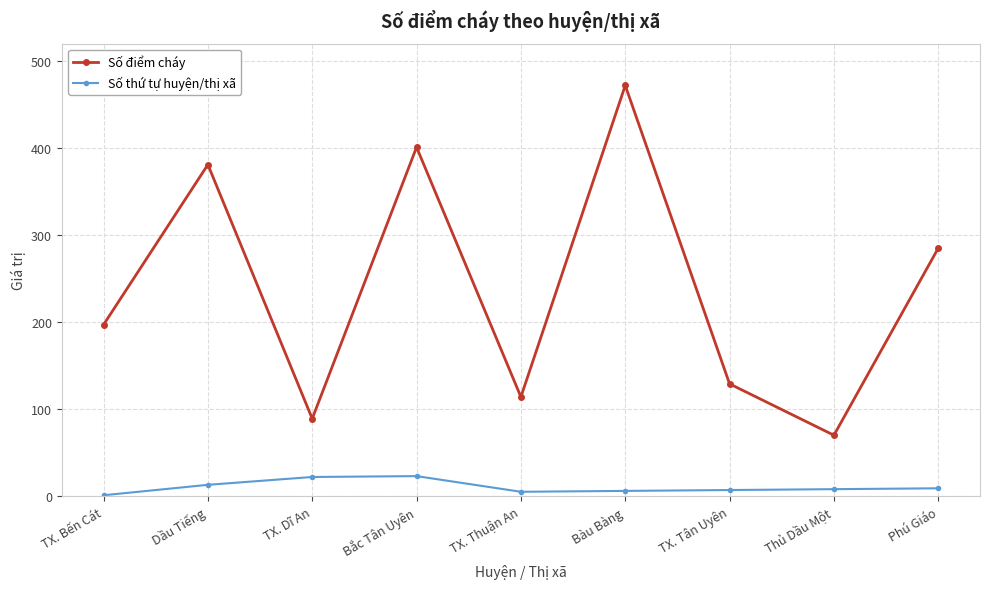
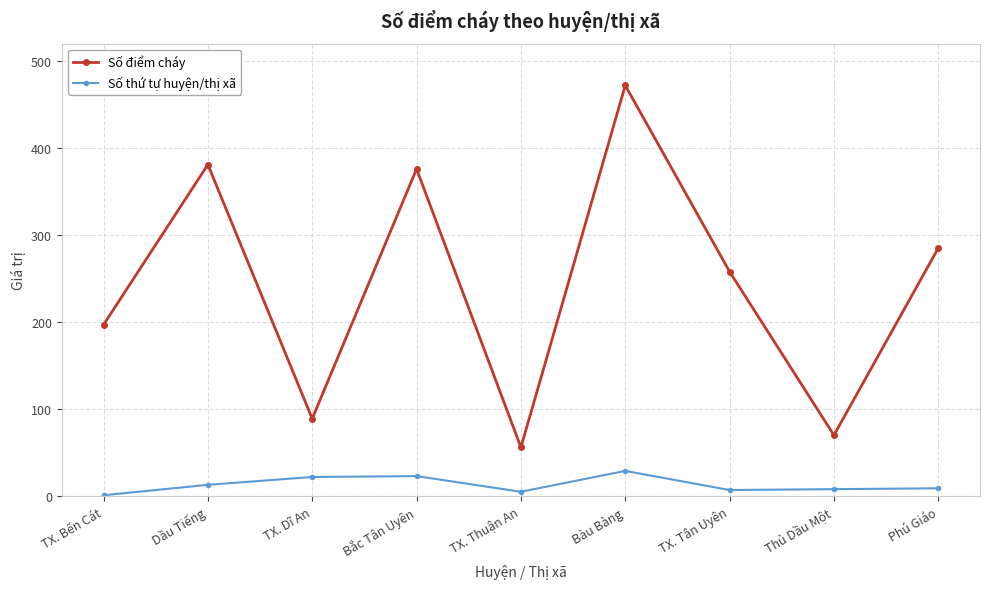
  {
    "Số điểm cháy": {
      "TX. Bến Cát": 200,
      "Dầu Tiếng": 380,
      "TX. Dĩ An": 90,
-     "Bắc Tân Uyên": 400,
-     "TX. Thuận An": 110,
+     "Bắc Tân Uyên": 380,
+     "TX. Thuận An": 60,
      "Bàu Bàng": 470,
-     "TX. Tân Uyên": 130,
+     "TX. Tân Uyên": 260,
      "Thủ Dầu Một": 70,
      "Phú Giáo": 290
    },
    "Số thứ tự huyện/thị xã": {
      "TX. Bến Cát": 0,
      "Dầu Tiếng": 10,
      "TX. Dĩ An": 20,
      "Bắc Tân Uyên": 20,
      "TX. Thuận An": 10,
-     "Bàu Bàng": 10,
+     "Bàu Bàng": 30,
      "TX. Tân Uyên": 10,
      "Thủ Dầu Một": 10,
      "Phú Giáo": 10
    }
  }
